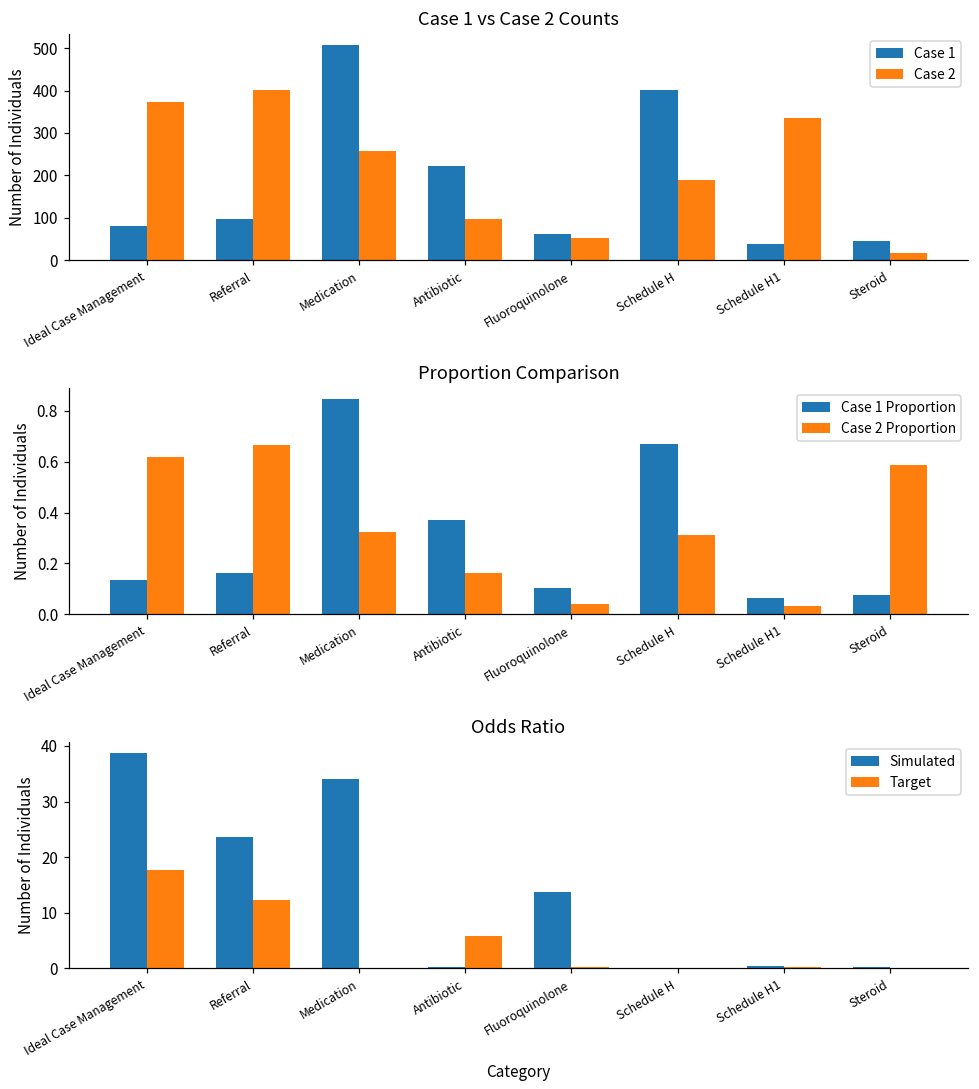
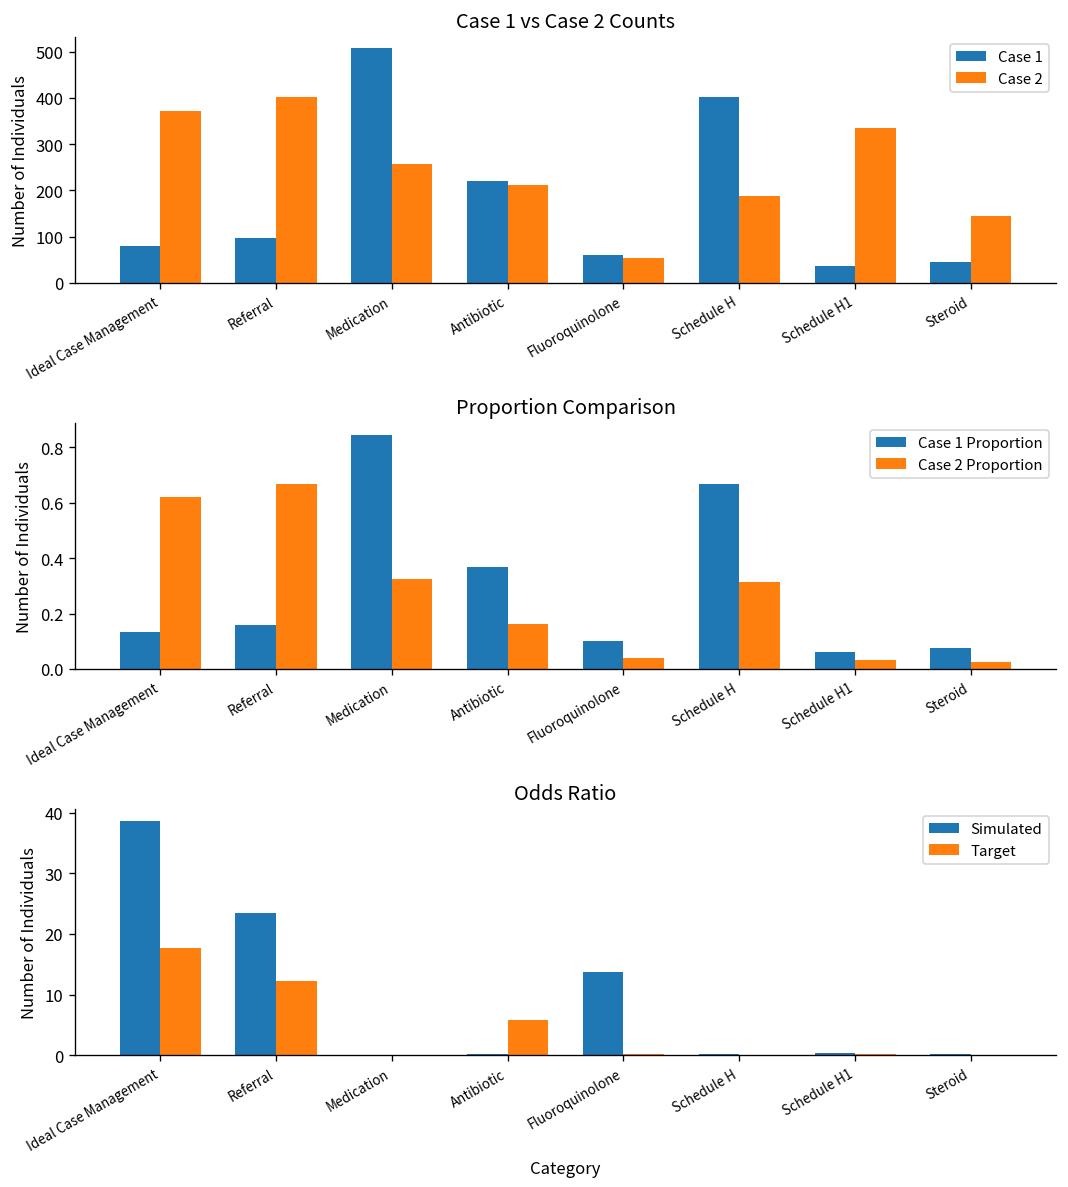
  {
    "Case 1 vs Case 2 Counts": {
      "Case 1": {
        "Ideal Case Management": 80,
        "Referral": 100,
        "Medication": 510,
        "Antibiotic": 220,
        "Fluoroquinolone": 60,
        "Schedule H": 400,
        "Schedule H1": 40,
        "Steroid": 50
      },
      "Case 2": {
        "Ideal Case Management": 370,
        "Referral": 400,
        "Medication": 260,
-       "Antibiotic": 100,
+       "Antibiotic": 210,
        "Fluoroquinolone": 50,
        "Schedule H": 190,
        "Schedule H1": 340,
-       "Steroid": 20
+       "Steroid": 140
      }
    },
    "Proportion Comparison": {
      "Case 1 Proportion": {
        "Ideal Case Management": 0.13,
        "Referral": 0.16,
        "Medication": 0.85,
        "Antibiotic": 0.37,
        "Fluoroquinolone": 0.10,
        "Schedule H": 0.67,
        "Schedule H1": 0.06,
        "Steroid": 0.08
      },
      "Case 2 Proportion": {
        "Ideal Case Management": 0.62,
        "Referral": 0.67,
        "Medication": 0.32,
        "Antibiotic": 0.16,
        "Fluoroquinolone": 0.04,
        "Schedule H": 0.31,
        "Schedule H1": 0.03,
-       "Steroid": 0.59
+       "Steroid": 0.03
      }
    },
    "Odds Ratio": {
      "Simulated": {
        "Ideal Case Management": 39,
        "Referral": 24,
-       "Medication": 34,
+       "Medication": 0,
        "Fluoroquinolone": 14
      },
      "Target": {
        "Ideal Case Management": 18,
        "Referral": 12,
        "Antibiotic": 6
      }
    }
  }
